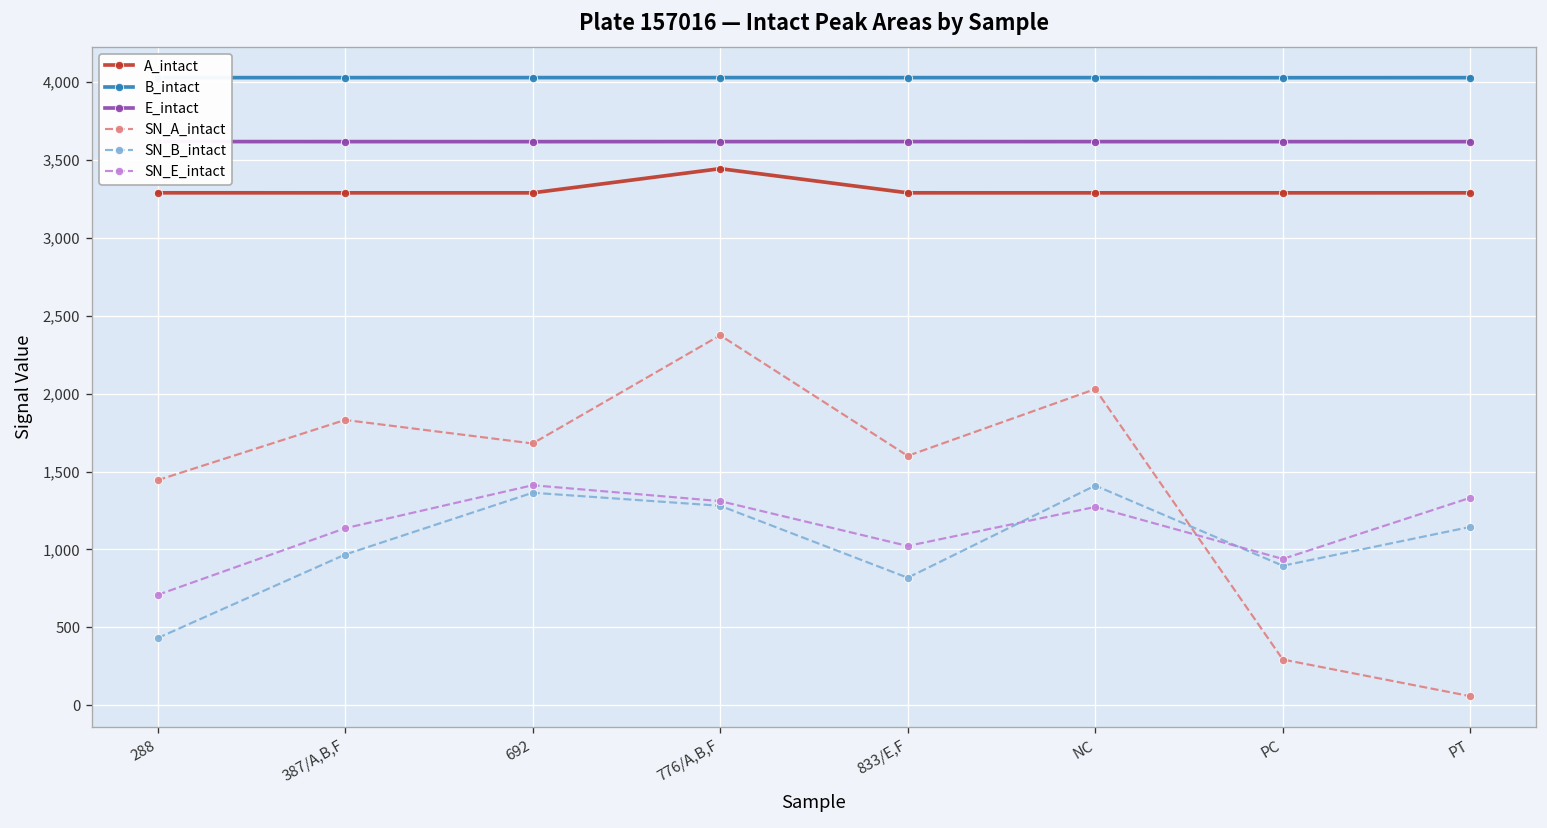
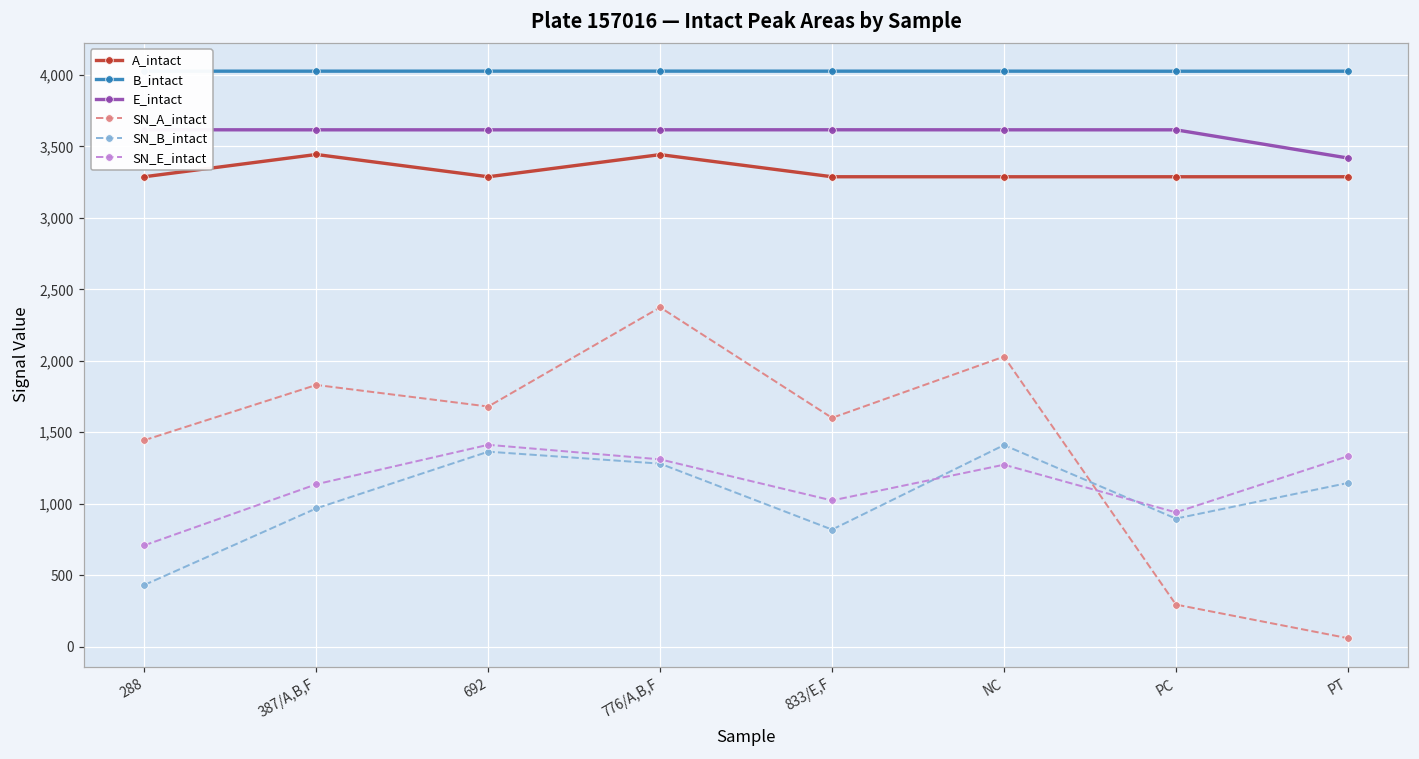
  {
    "A_intact": {
-     "387/A,B,F": "3,290",
+     "387/A,B,F": "3,440",
      "692": "3,290",
      "776/A,B,F": "3,440",
      "833/E,F": "3,290",
      "NC": "3,290",
      "PC": "3,290",
      "PT": "3,290"
    },
    "B_intact": {
      "387/A,B,F": "4,030",
      "692": "4,030",
      "776/A,B,F": "4,030",
      "833/E,F": "4,030",
      "NC": "4,030",
      "PC": "4,030",
      "PT": "4,030"
    },
    "E_intact": {
      "387/A,B,F": "3,620",
      "692": "3,620",
      "776/A,B,F": "3,620",
      "833/E,F": "3,620",
      "NC": "3,620",
      "PC": "3,620",
-     "PT": "3,620"
+     "PT": "3,420"
    },
    "SN_A_intact": {
      "288": "1,440",
      "387/A,B,F": "1,830",
      "692": "1,680",
      "776/A,B,F": "2,370",
      "833/E,F": "1,600",
      "NC": "2,030",
      "PC": "290",
      "PT": "60"
    },
    "SN_B_intact": {
      "288": "430",
      "387/A,B,F": "970",
      "692": "1,360",
      "776/A,B,F": "1,280",
      "833/E,F": "820",
      "NC": "1,410",
      "PC": "900",
      "PT": "1,140"
    },
    "SN_E_intact": {
      "288": "710",
      "387/A,B,F": "1,140",
      "692": "1,410",
      "776/A,B,F": "1,310",
      "833/E,F": "1,020",
      "NC": "1,270",
      "PC": "940",
      "PT": "1,330"
    }
  }
